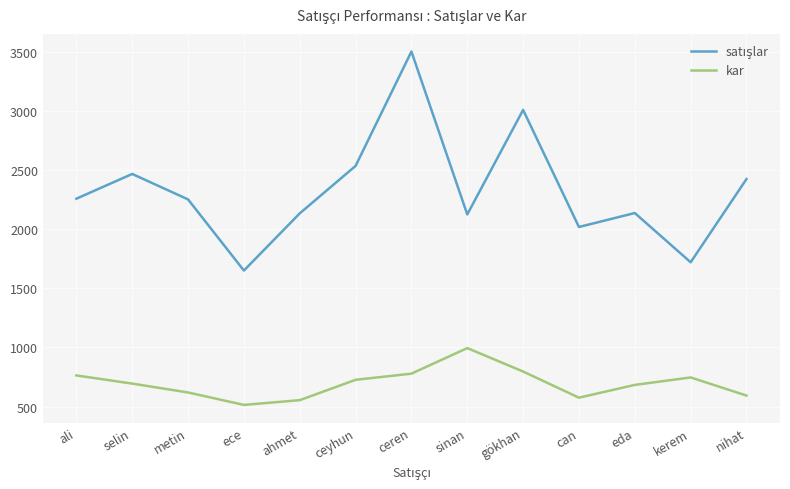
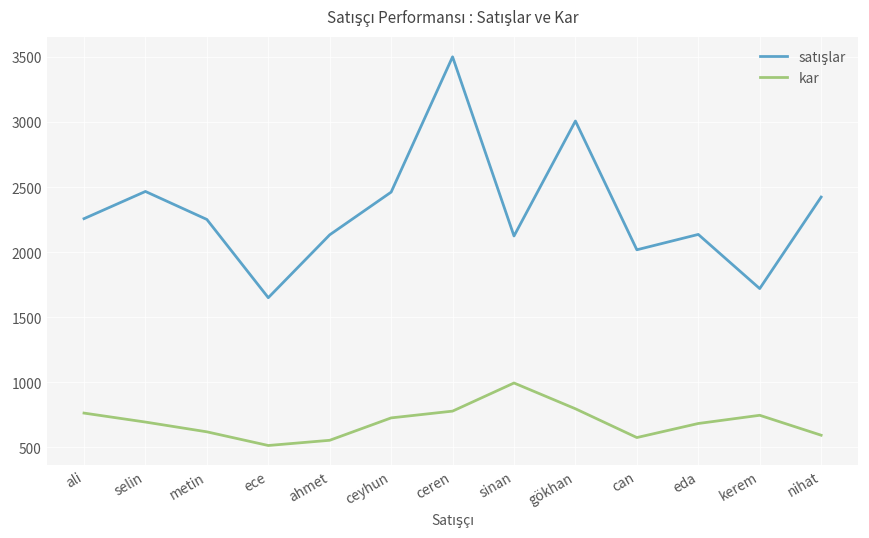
  {
    "satışlar": {
      "ali": 2260,
      "selin": 2470,
      "metin": 2250,
      "ece": 1650,
      "ahmet": 2130,
-     "ceyhun": 2530,
+     "ceyhun": 2460,
      "ceren": 3500,
      "sinan": 2120,
      "gökhan": 3010,
      "can": 2020,
      "eda": 2140,
      "kerem": 1720,
      "nihat": 2420
    },
    "kar": {
      "ali": 760,
      "selin": 700,
      "metin": 620,
      "ece": 520,
      "ahmet": 560,
      "ceyhun": 730,
      "ceren": 780,
      "sinan": 1000,
      "gökhan": 800,
      "can": 580,
      "eda": 680,
      "kerem": 750,
      "nihat": 590
    }
  }
